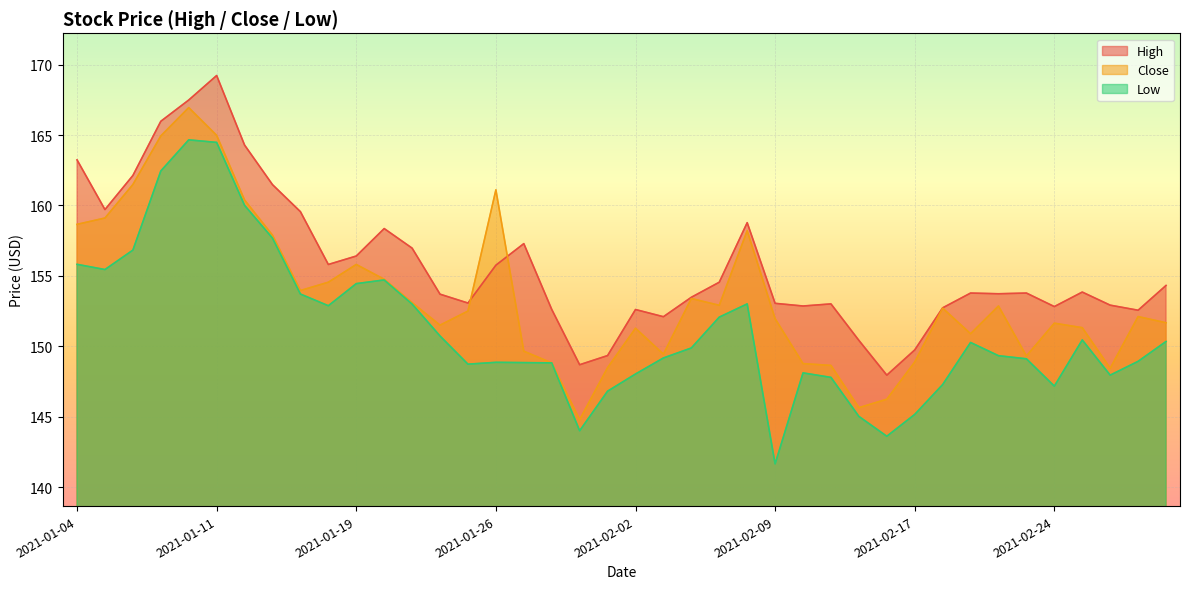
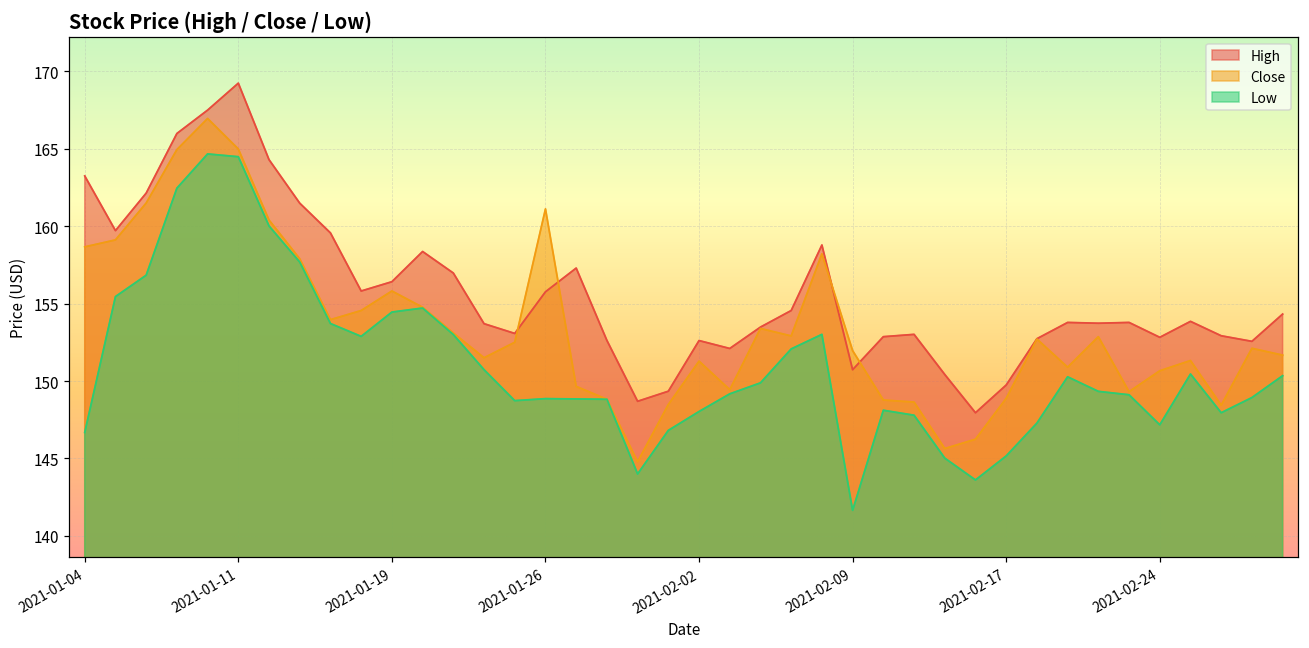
  {
    "High": {
      "2021-01-04": 163.2,
      "2021-01-11": 169.2,
      "2021-01-19": 156.4,
      "2021-01-26": 155.8,
      "2021-02-02": 152.6,
-     "2021-02-09": 153.1,
+     "2021-02-09": 150.7,
      "2021-02-17": 149.7,
      "2021-02-24": 152.8
    },
    "Close": {
      "2021-01-04": 158.7,
      "2021-01-11": 165.0,
      "2021-01-19": 155.8,
      "2021-01-26": 161.1,
      "2021-02-02": 151.3,
      "2021-02-09": 152.0,
      "2021-02-17": 148.9,
-     "2021-02-24": 151.6
+     "2021-02-24": 150.7
    },
    "Low": {
-     "2021-01-04": 155.8,
+     "2021-01-04": 146.7,
      "2021-01-11": 164.5,
      "2021-01-19": 154.5,
      "2021-01-26": 148.9,
      "2021-02-02": 148.0,
      "2021-02-09": 141.7,
      "2021-02-17": 145.2,
      "2021-02-24": 147.2
    }
  }
